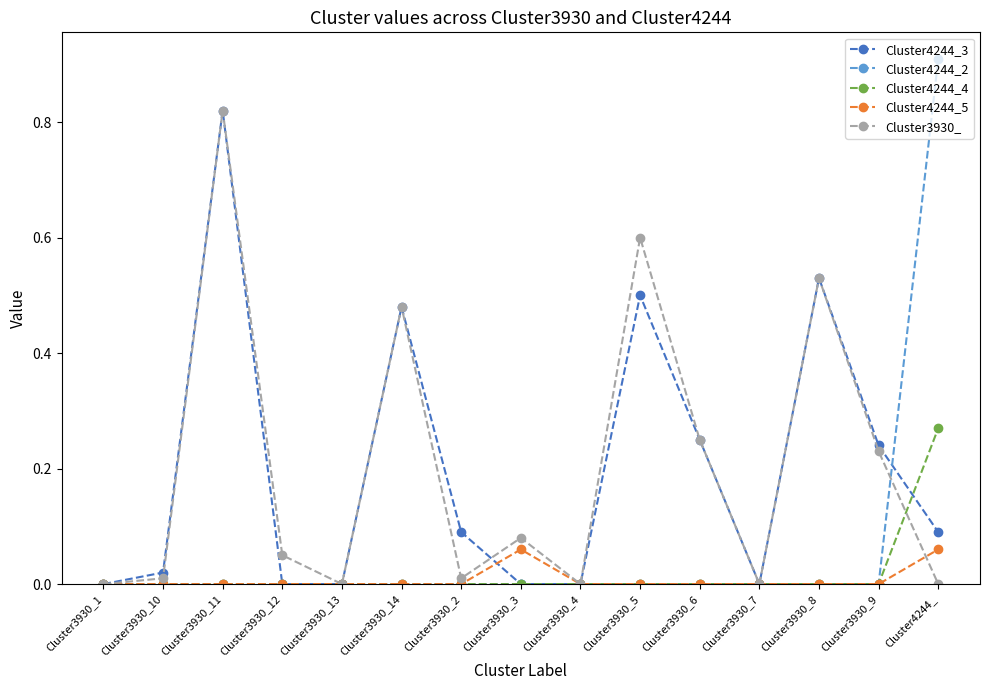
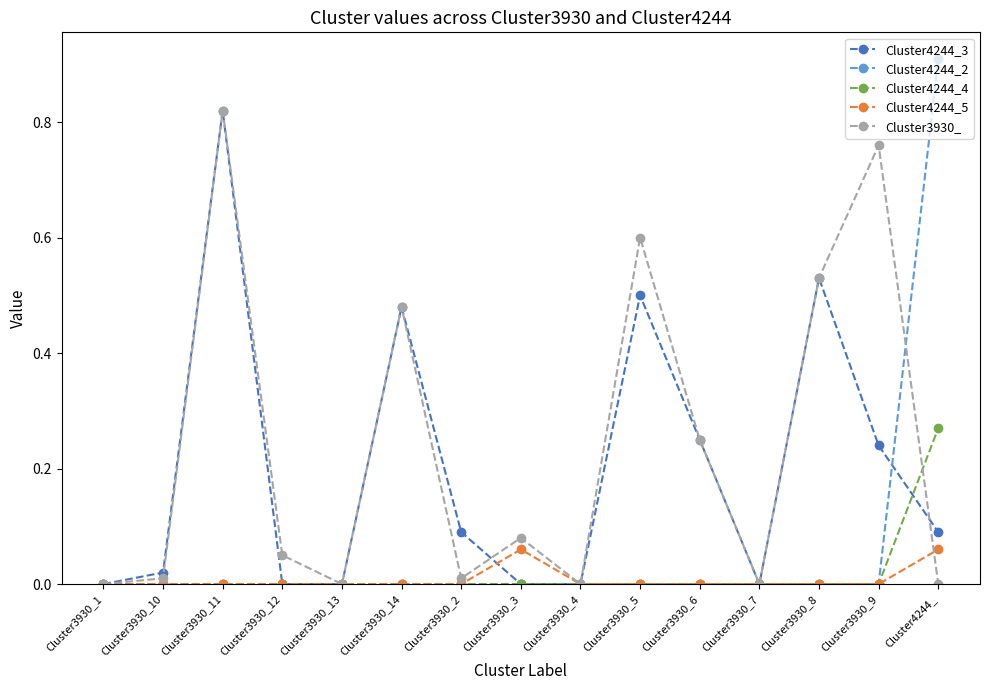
  {
    "Cluster4244_4": {
      "Cluster4244_": 0.27
    },
    "Cluster4244_5": {
      "Cluster3930_3": 0.06,
      "Cluster4244_": 0.06
    },
    "Cluster3930_": {
      "Cluster3930_10": 0.01,
      "Cluster3930_12": 0.05,
      "Cluster3930_2": 0.01,
      "Cluster3930_3": 0.08,
      "Cluster3930_5": 0.60,
-     "Cluster3930_9": 0.23,
+     "Cluster3930_9": 0.76,
      "Cluster4244_": 0.00
    }
  }
